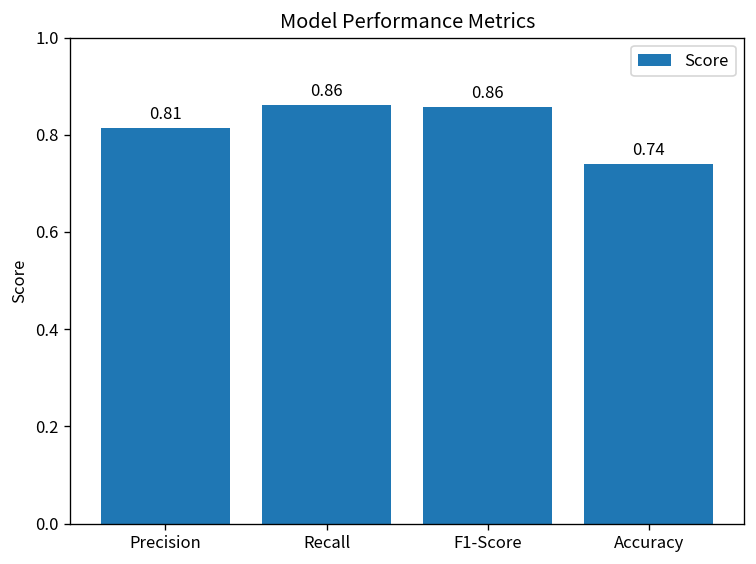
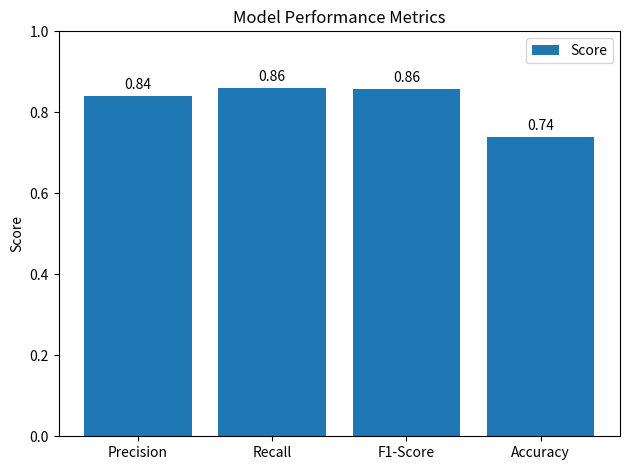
  {
-   "Precision": 0.81,
+   "Precision": 0.84,
    "Recall": 0.86,
    "F1-Score": 0.86,
    "Accuracy": 0.74
  }
